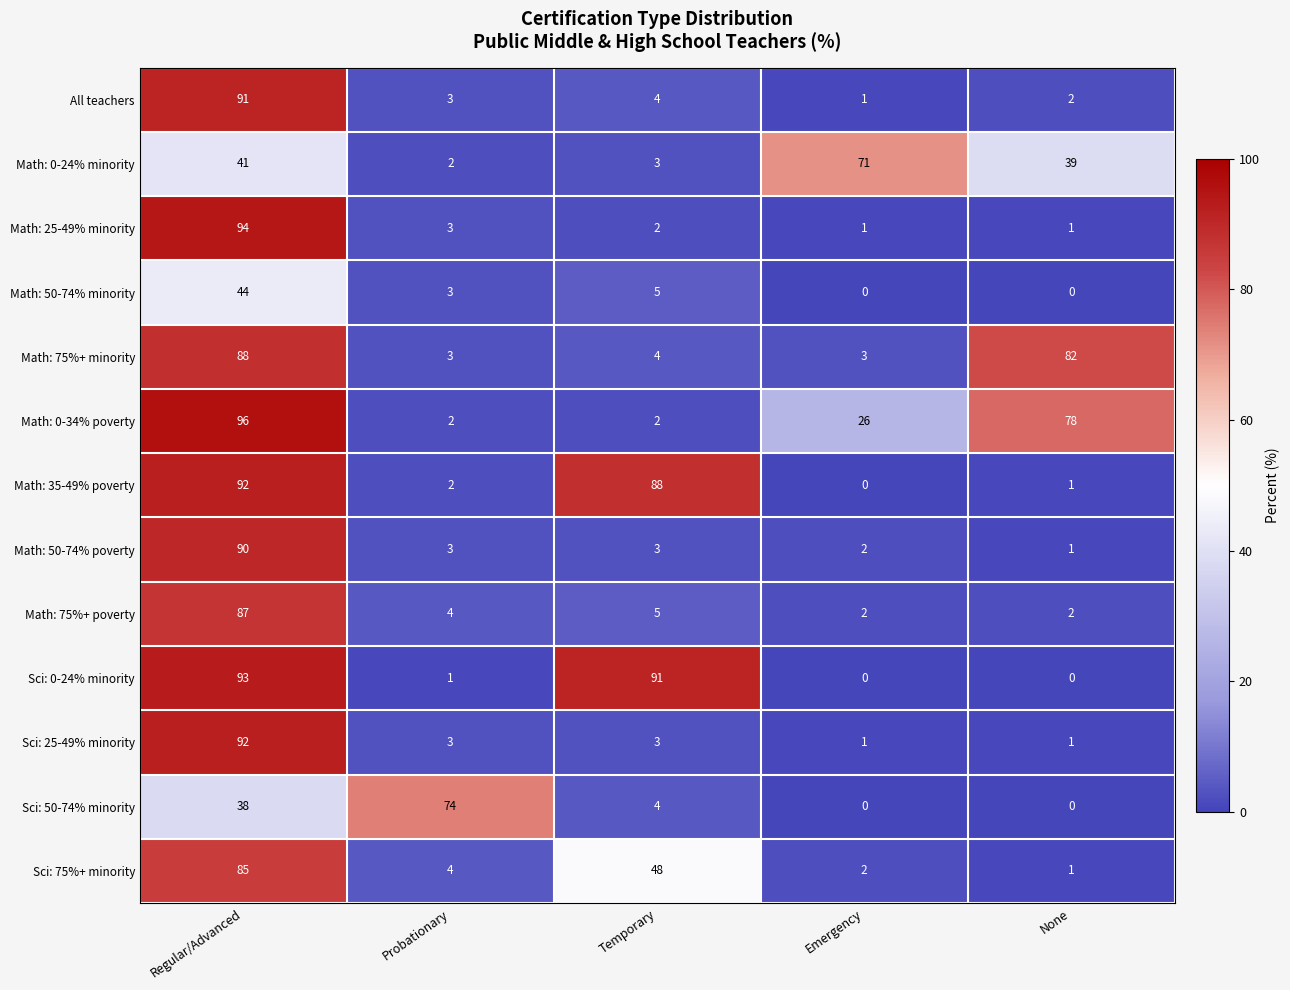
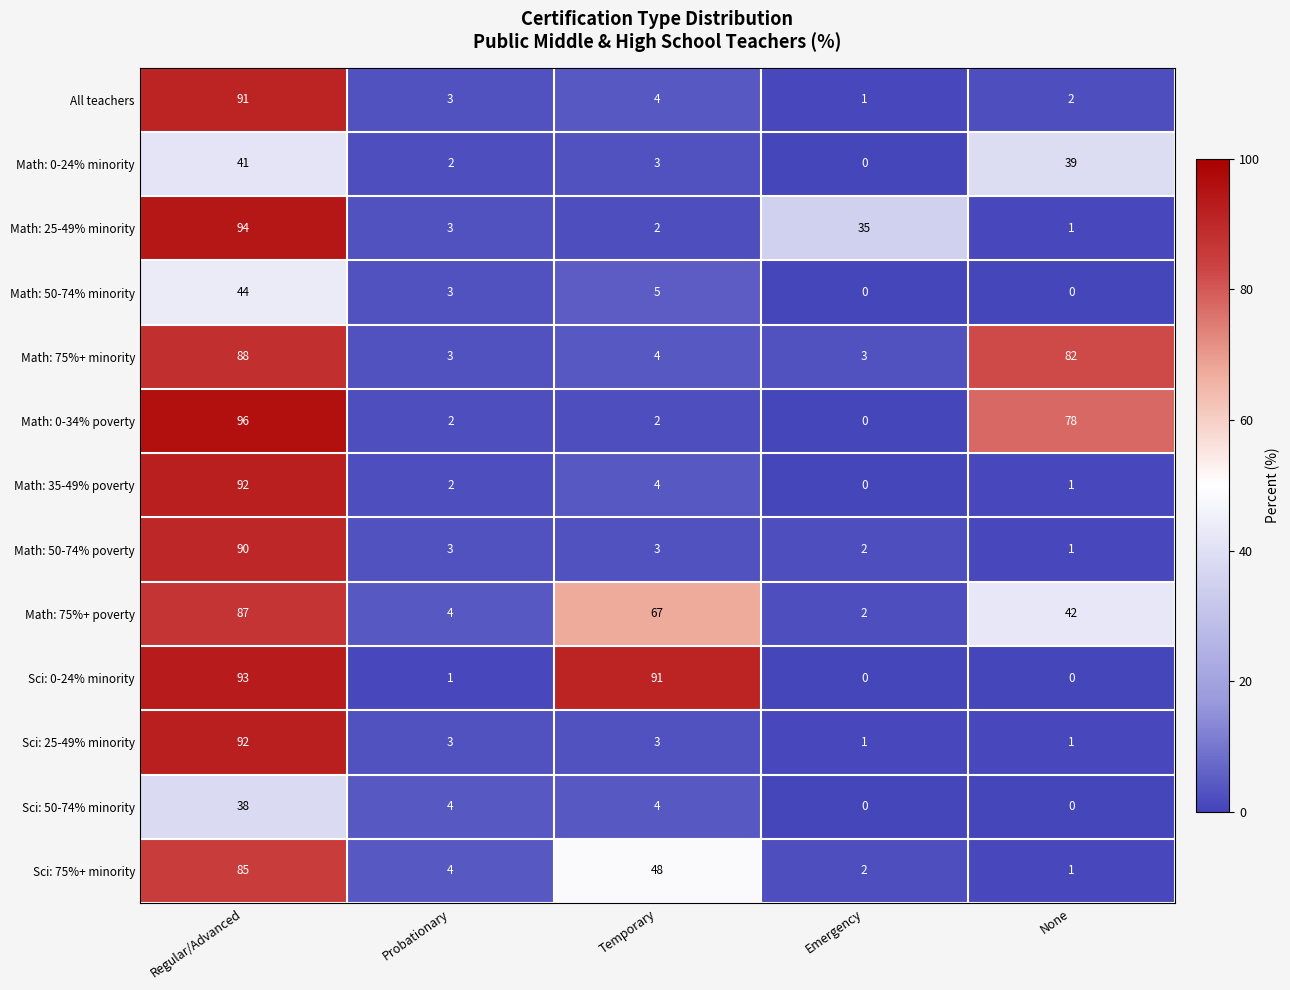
  {
    "All teachers": {
      "Regular/Advanced": 91,
      "Probationary": 3,
      "Temporary": 4,
      "Emergency": 1,
      "None": 2
    },
    "Math: 0-24% minority": {
      "Regular/Advanced": 41,
      "Probationary": 2,
      "Temporary": 3,
-     "Emergency": 71,
+     "Emergency": 0,
      "None": 39
    },
    "Math: 25-49% minority": {
      "Regular/Advanced": 94,
      "Probationary": 3,
      "Temporary": 2,
-     "Emergency": 1,
+     "Emergency": 35,
      "None": 1
    },
    "Math: 50-74% minority": {
      "Regular/Advanced": 44,
      "Probationary": 3,
      "Temporary": 5,
      "Emergency": 0,
      "None": 0
    },
    "Math: 75%+ minority": {
      "Regular/Advanced": 88,
      "Probationary": 3,
      "Temporary": 4,
      "Emergency": 3,
      "None": 82
    },
    "Math: 0-34% poverty": {
      "Regular/Advanced": 96,
      "Probationary": 2,
      "Temporary": 2,
-     "Emergency": 26,
+     "Emergency": 0,
      "None": 78
    },
    "Math: 35-49% poverty": {
      "Regular/Advanced": 92,
      "Probationary": 2,
-     "Temporary": 88,
+     "Temporary": 4,
      "Emergency": 0,
      "None": 1
    },
    "Math: 50-74% poverty": {
      "Regular/Advanced": 90,
      "Probationary": 3,
      "Temporary": 3,
      "Emergency": 2,
      "None": 1
    },
    "Math: 75%+ poverty": {
      "Regular/Advanced": 87,
      "Probationary": 4,
-     "Temporary": 5,
+     "Temporary": 67,
      "Emergency": 2,
-     "None": 2
+     "None": 42
    },
    "Sci: 0-24% minority": {
      "Regular/Advanced": 93,
      "Probationary": 1,
      "Temporary": 91,
      "Emergency": 0,
      "None": 0
    },
    "Sci: 25-49% minority": {
      "Regular/Advanced": 92,
      "Probationary": 3,
      "Temporary": 3,
      "Emergency": 1,
      "None": 1
    },
    "Sci: 50-74% minority": {
      "Regular/Advanced": 38,
-     "Probationary": 74,
+     "Probationary": 4,
      "Temporary": 4,
      "Emergency": 0,
      "None": 0
    },
    "Sci: 75%+ minority": {
      "Regular/Advanced": 85,
      "Probationary": 4,
      "Temporary": 48,
      "Emergency": 2,
      "None": 1
    }
  }
